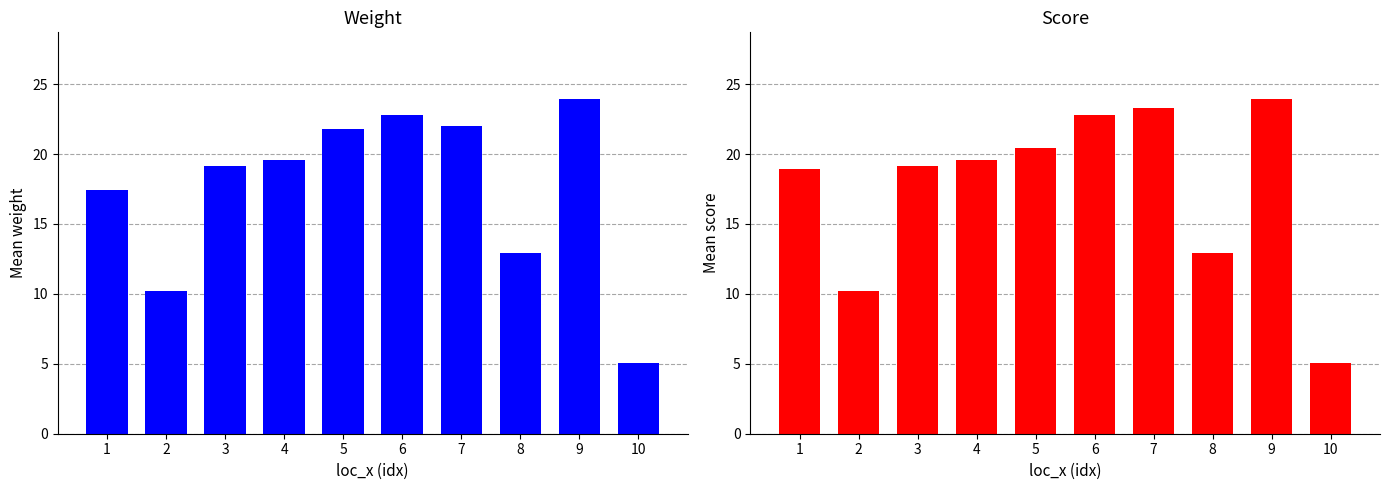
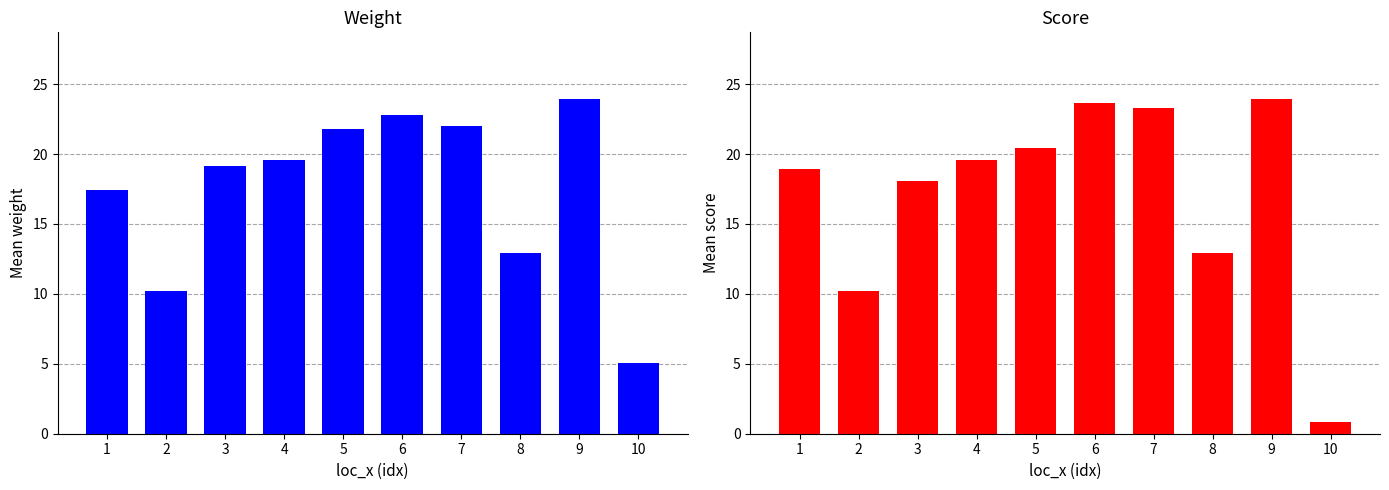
  {
    "Weight": {
      "1": 17.5,
      "2": 10.2,
      "3": 19.2,
      "4": 19.6,
      "5": 21.8,
      "6": 22.8,
      "7": 22.0,
      "8": 13.0,
      "9": 23.9,
      "10": 5.1
    },
    "Score": {
      "1": 18.9,
      "2": 10.2,
-     "3": 19.2,
+     "3": 18.1,
      "4": 19.6,
      "5": 20.4,
-     "6": 22.8,
+     "6": 23.7,
      "7": 23.3,
      "8": 13.0,
      "9": 23.9,
-     "10": 5.1
+     "10": 0.8
    }
  }
